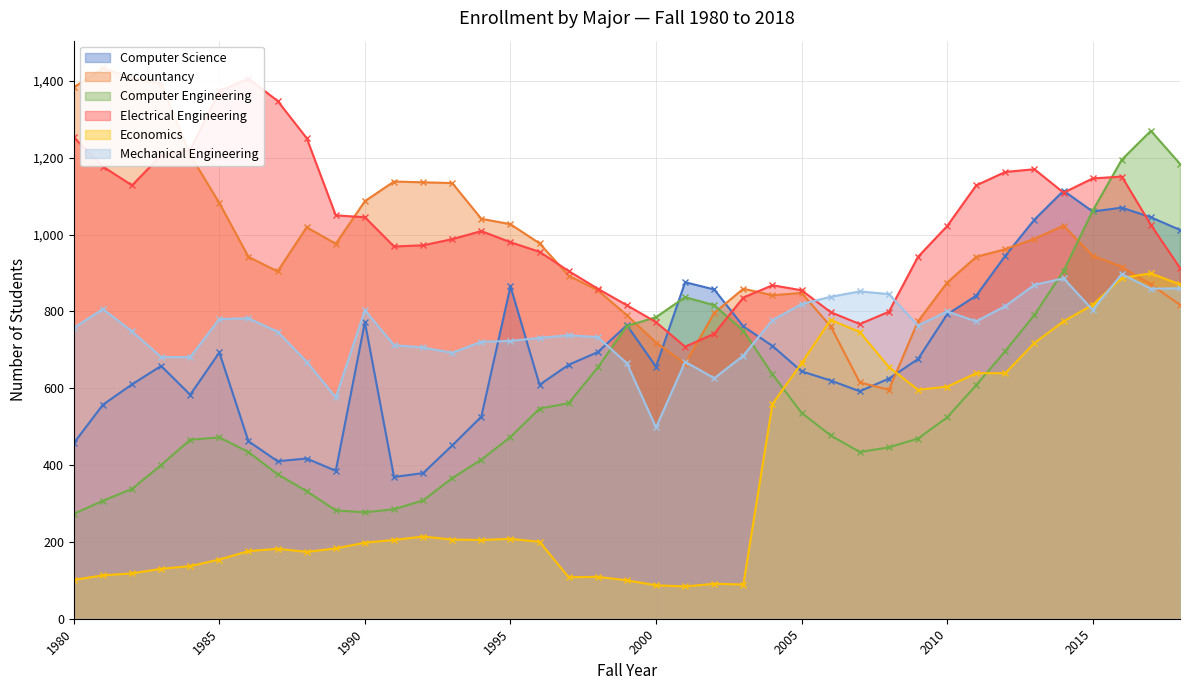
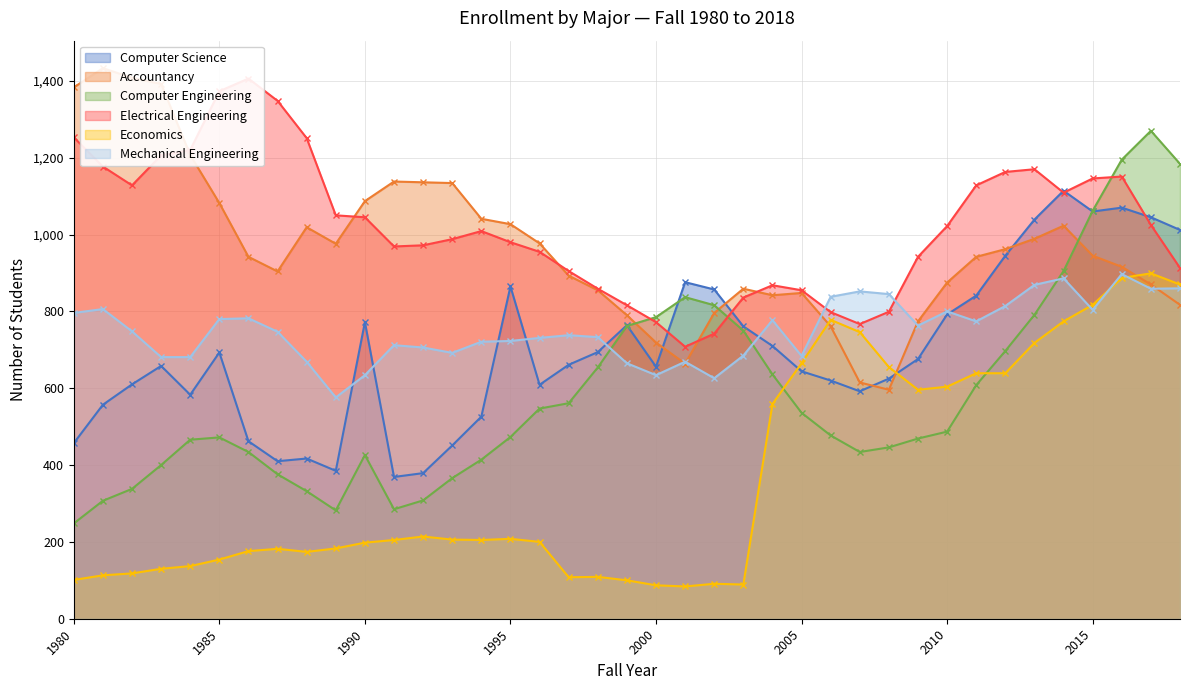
  {
    "Computer Science": {
      "1980": 460,
      "1985": 690,
      "1990": 770,
      "1995": 870,
      "2000": 660,
      "2005": 640,
      "2010": 790
    },
    "Computer Engineering": {
-     "1980": 270,
+     "1980": 250,
      "1985": 470,
-     "1990": 280,
+     "1990": 430,
      "1995": 470,
      "2000": 790,
      "2005": 540,
-     "2010": 520
+     "2010": 490
    },
    "Mechanical Engineering": {
-     "1980": 760,
+     "1980": 800,
      "1985": 780,
-     "1990": 800,
+     "1990": 630,
      "1995": 720,
-     "2000": 500,
-     "2005": 820,
+     "2000": 630,
+     "2005": 680,
      "2010": 800,
      "2015": 800
    }
  }
